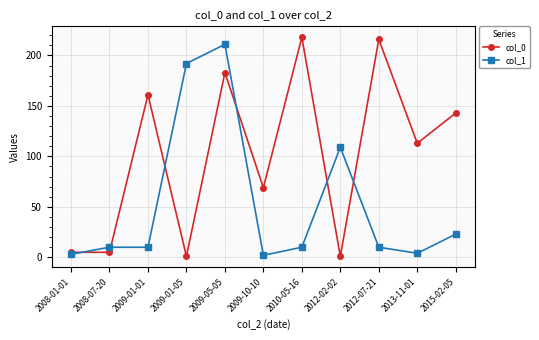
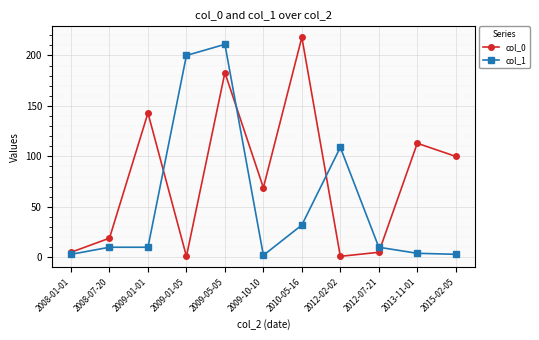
  {
    "col_0": {
-     "2008-07-20": 5,
-     "2009-01-01": 161,
+     "2008-07-20": 19,
+     "2009-01-01": 143,
      "2009-01-05": 1,
      "2009-05-05": 183,
      "2009-10-10": 69,
      "2010-05-16": 218,
      "2012-02-02": 1,
-     "2012-07-21": 216,
+     "2012-07-21": 5,
      "2013-11-01": 113,
-     "2015-02-05": 143
+     "2015-02-05": 100
    },
    "col_1": {
      "2008-07-20": 10,
      "2009-01-01": 10,
-     "2009-01-05": 192,
+     "2009-01-05": 200,
      "2009-05-05": 211,
      "2009-10-10": 2,
-     "2010-05-16": 10,
+     "2010-05-16": 32,
      "2012-02-02": 109,
      "2012-07-21": 10,
      "2013-11-01": 4,
-     "2015-02-05": 23
+     "2015-02-05": 3
    }
  }
